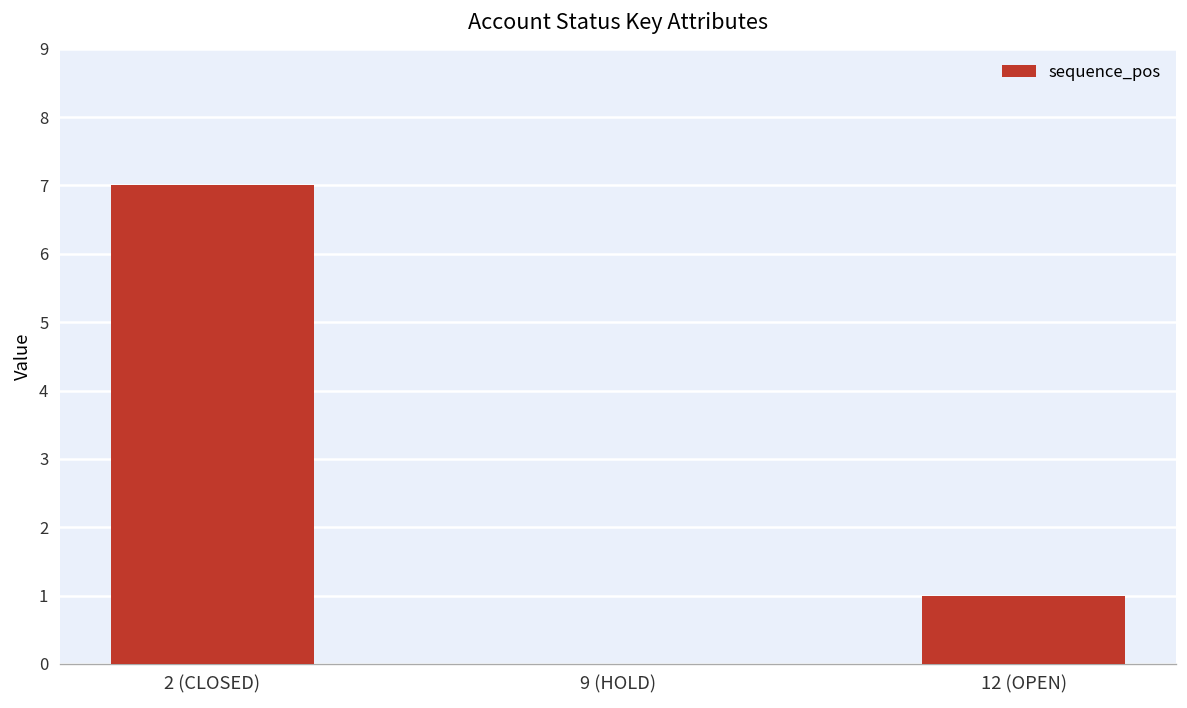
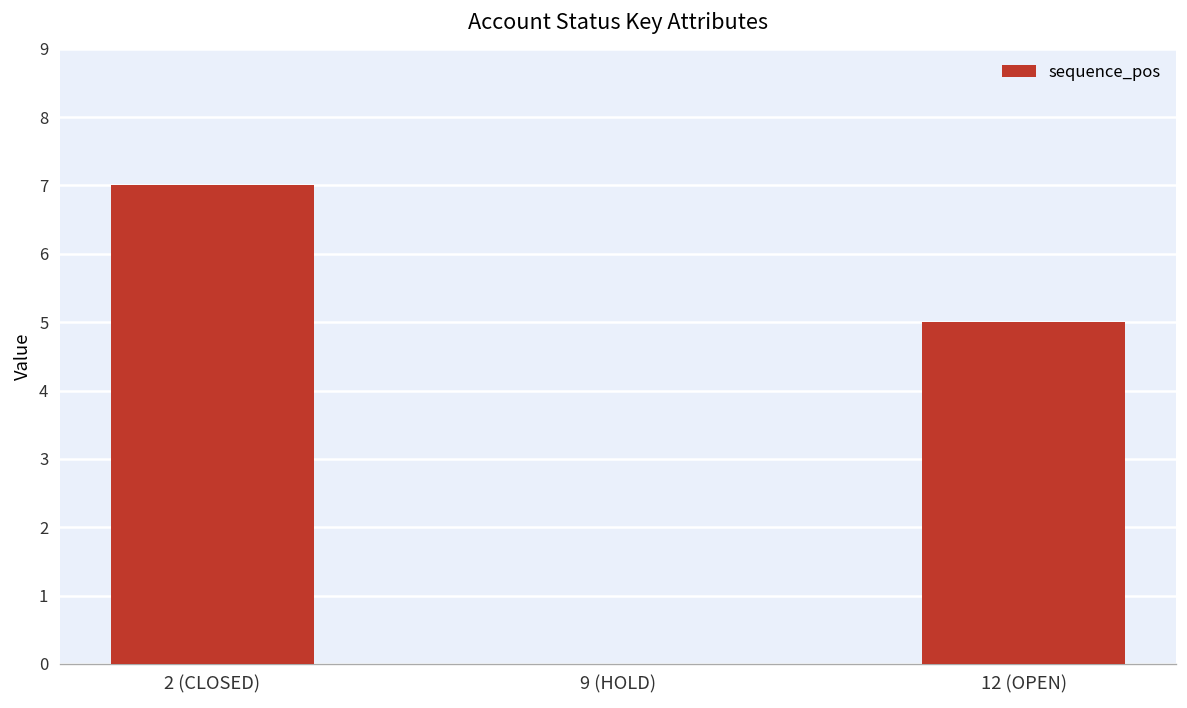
  {
    "2 (CLOSED)": 7,
    "9 (HOLD)": 0,
-   "12 (OPEN)": 1
+   "12 (OPEN)": 5
  }
